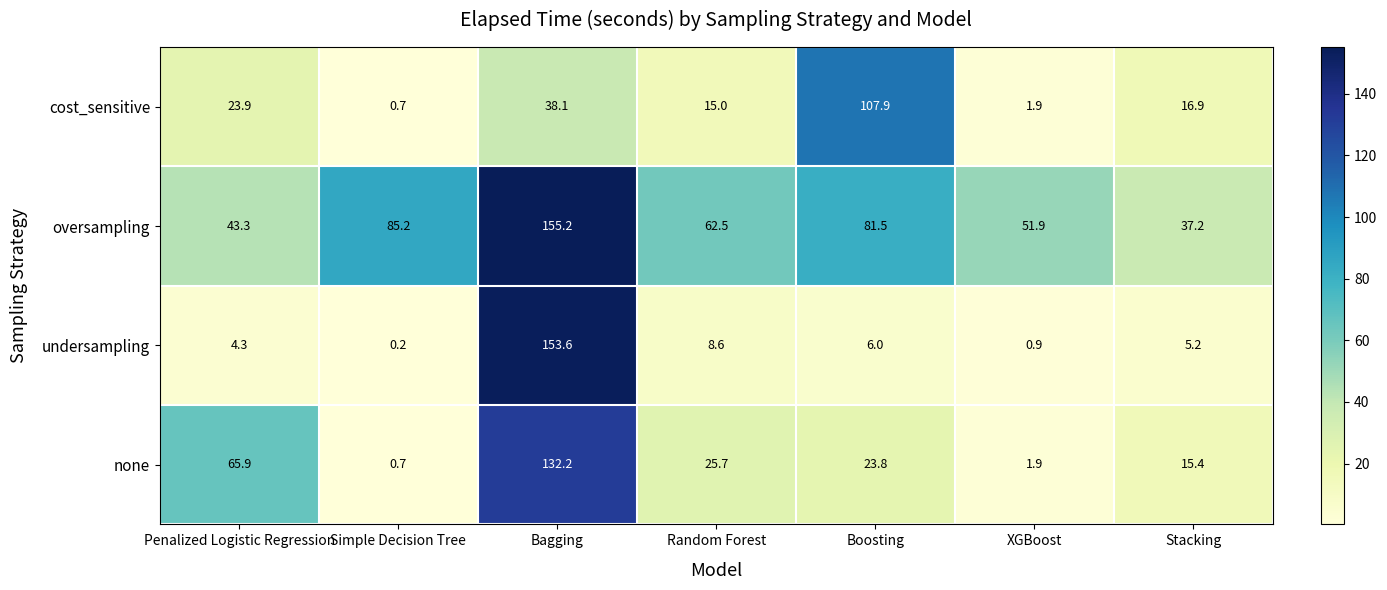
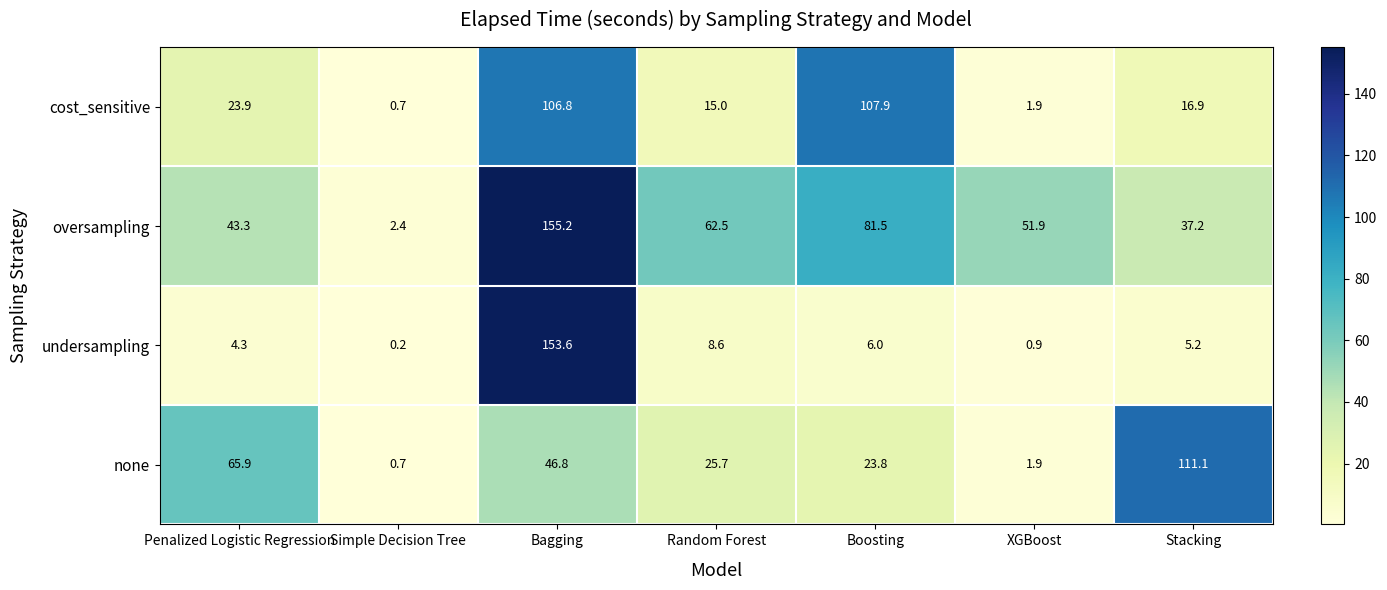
  {
    "cost_sensitive": {
      "Penalized Logistic Regression": 23.9,
      "Simple Decision Tree": 0.7,
-     "Bagging": 38.1,
+     "Bagging": 106.8,
      "Random Forest": 15.0,
      "Boosting": 107.9,
      "XGBoost": 1.9,
      "Stacking": 16.9
    },
    "oversampling": {
      "Penalized Logistic Regression": 43.3,
-     "Simple Decision Tree": 85.2,
+     "Simple Decision Tree": 2.4,
      "Bagging": 155.2,
      "Random Forest": 62.5,
      "Boosting": 81.5,
      "XGBoost": 51.9,
      "Stacking": 37.2
    },
    "undersampling": {
      "Penalized Logistic Regression": 4.3,
      "Simple Decision Tree": 0.2,
      "Bagging": 153.6,
      "Random Forest": 8.6,
      "Boosting": 6.0,
      "XGBoost": 0.9,
      "Stacking": 5.2
    },
    "none": {
      "Penalized Logistic Regression": 65.9,
      "Simple Decision Tree": 0.7,
-     "Bagging": 132.2,
+     "Bagging": 46.8,
      "Random Forest": 25.7,
      "Boosting": 23.8,
      "XGBoost": 1.9,
-     "Stacking": 15.4
+     "Stacking": 111.1
    }
  }
